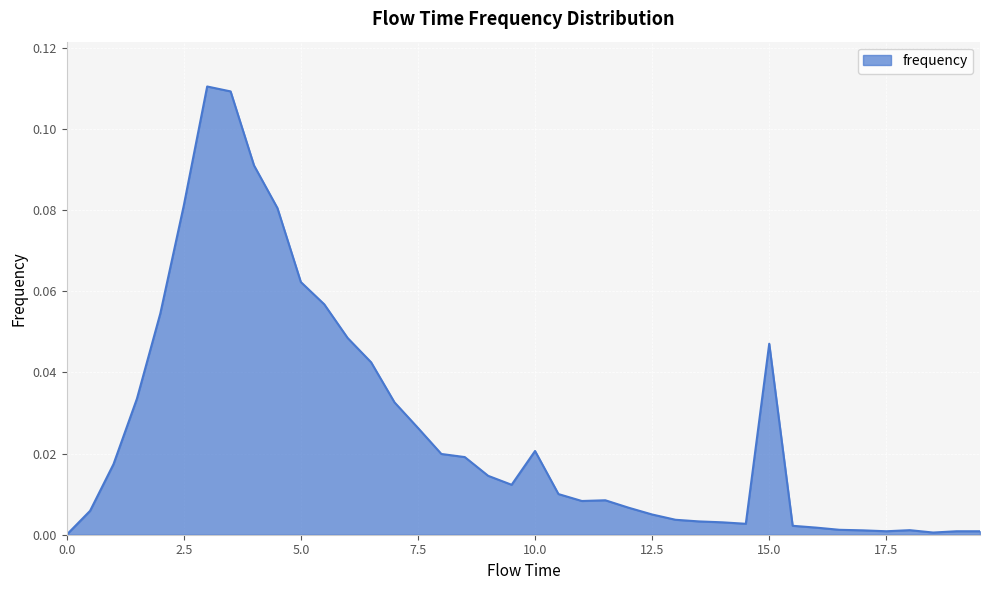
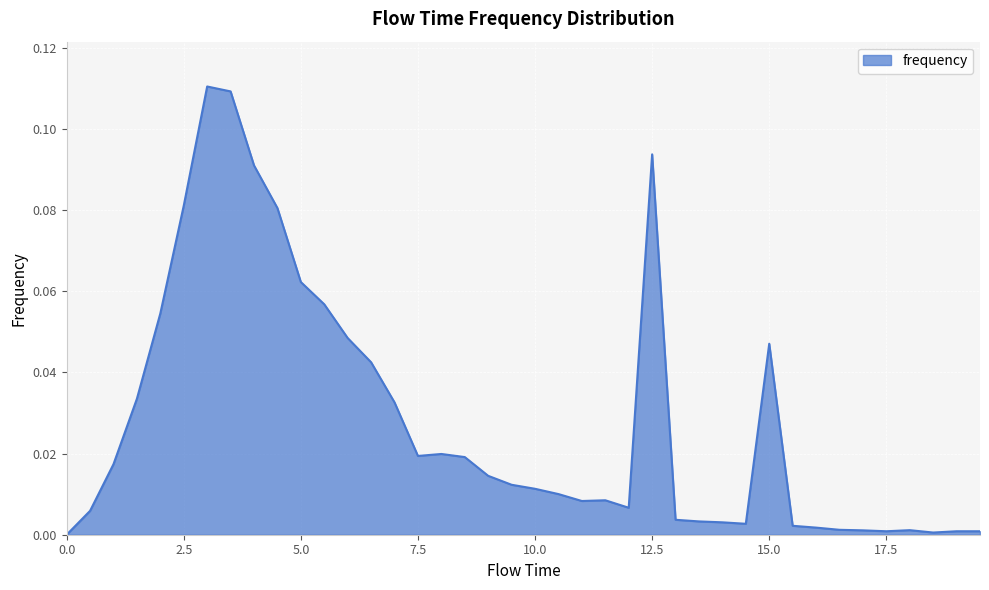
  {
    "0.0": 0.000,
    "2.5": 0.081,
    "5.0": 0.062,
-   "7.5": 0.026,
-   "10.0": 0.021,
-   "12.5": 0.005,
+   "7.5": 0.019,
+   "10.0": 0.011,
+   "12.5": 0.094,
    "15.0": 0.047,
    "17.5": 0.001
  }
